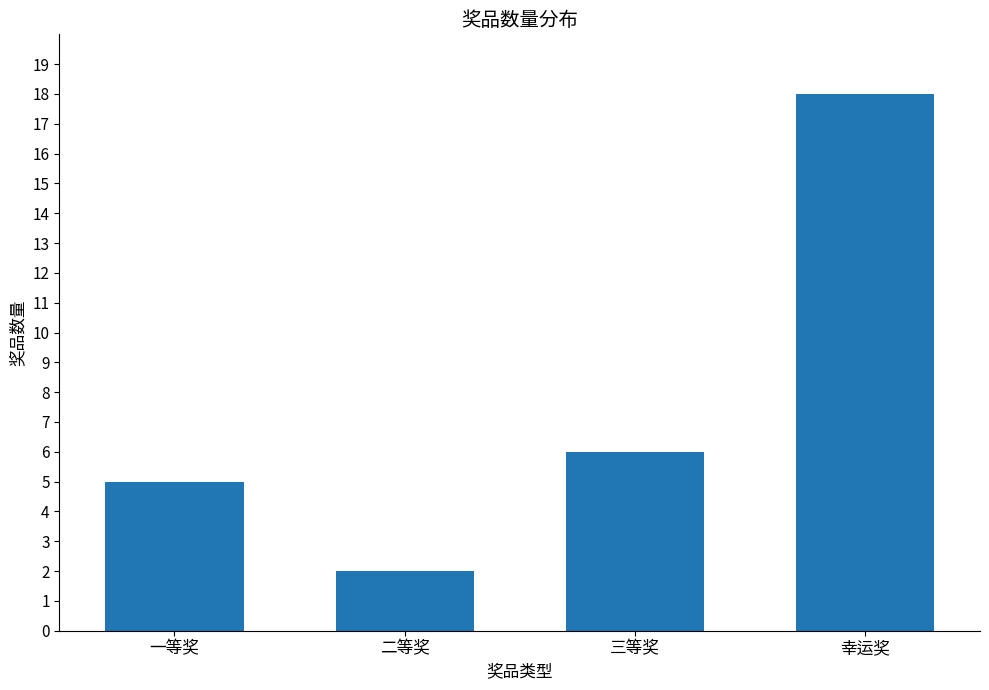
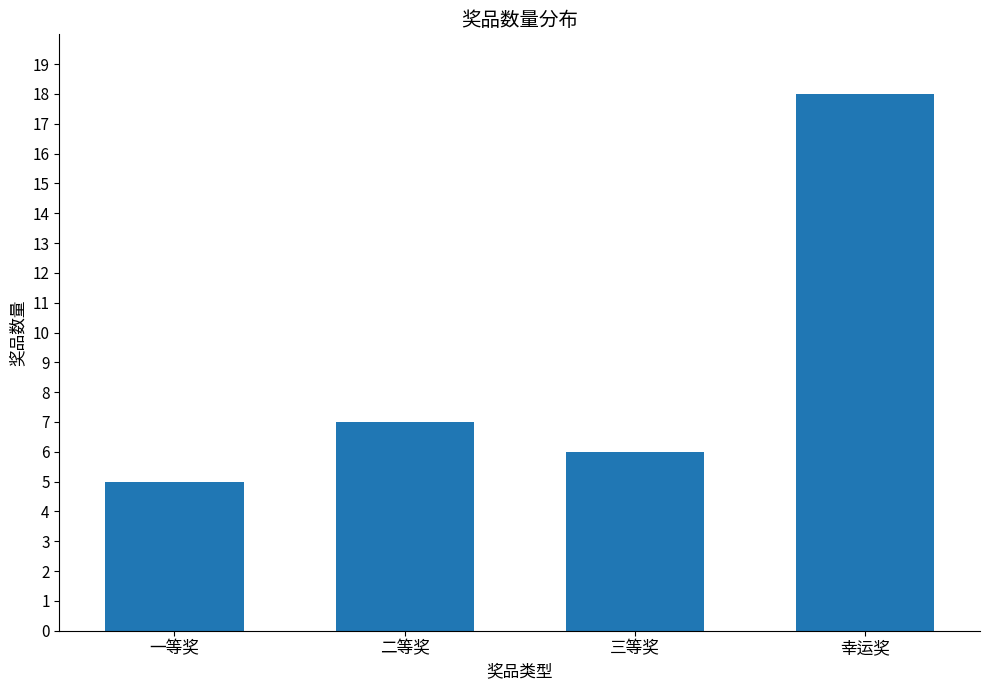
  {
    "一等奖": 5,
-   "二等奖": 2,
+   "二等奖": 7,
    "三等奖": 6,
    "幸运奖": 18
  }
